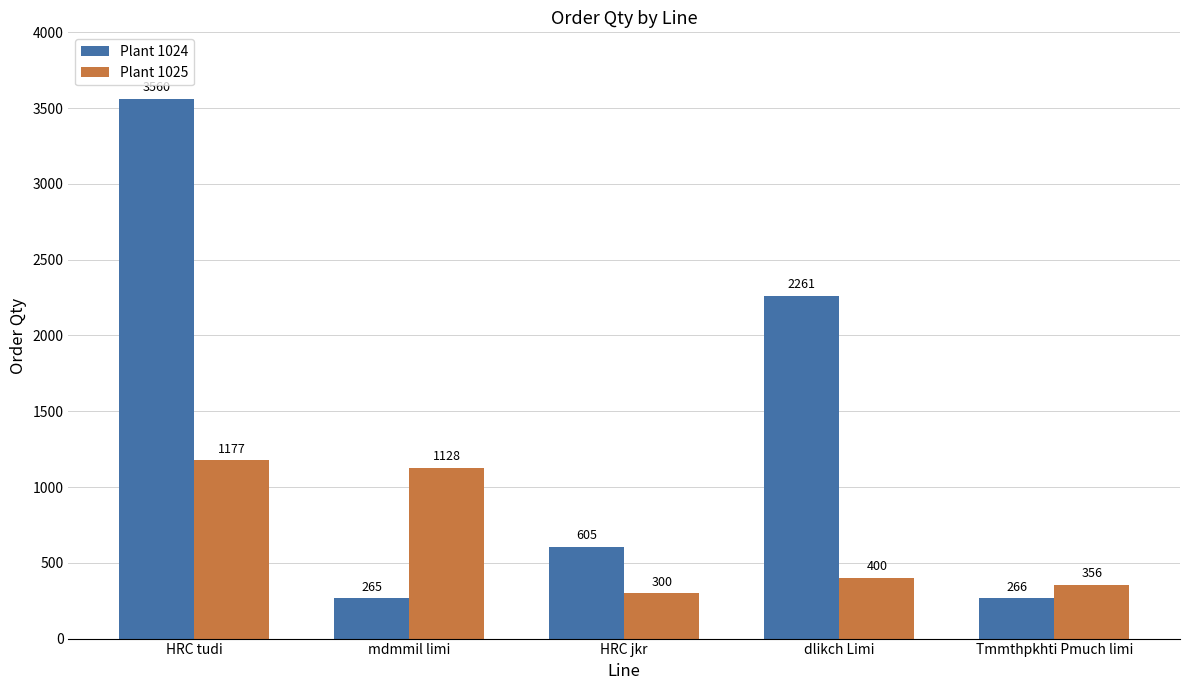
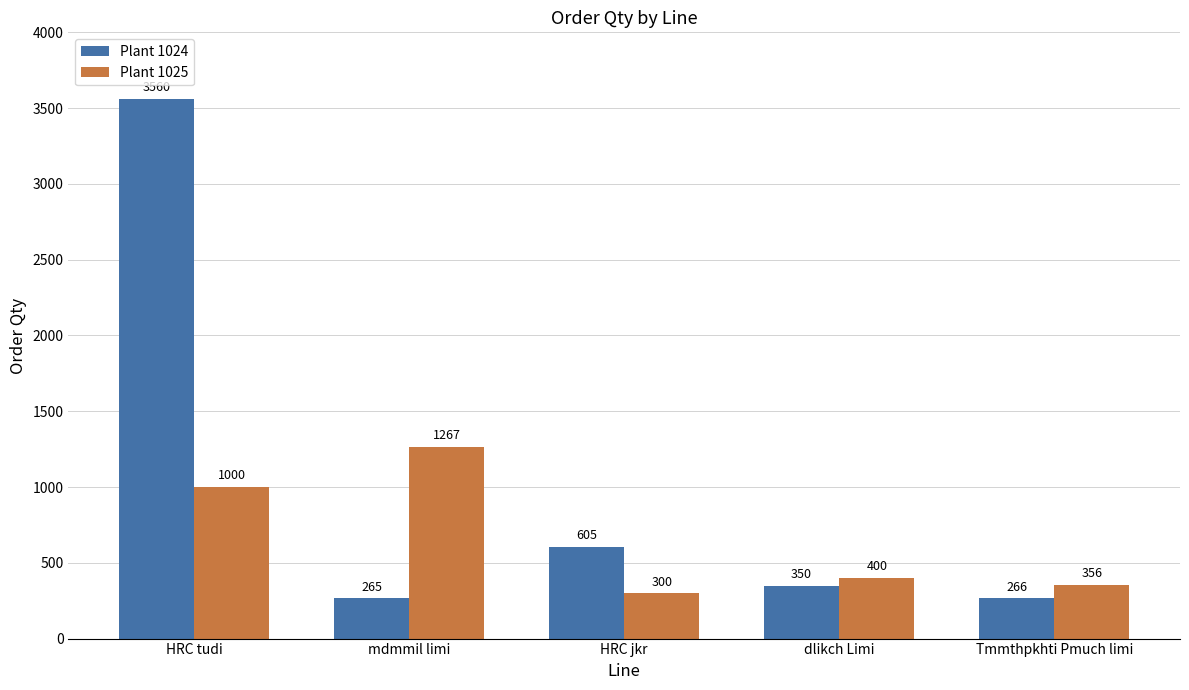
  {
    "Plant 1024": {
      "mdmmil limi": 265,
      "HRC jkr": 605,
-     "dlikch Limi": 2261,
+     "dlikch Limi": 350,
      "Tmmthpkhti Pmuch limi": 266
    },
    "Plant 1025": {
-     "HRC tudi": 1177,
-     "mdmmil limi": 1128,
+     "HRC tudi": 1000,
+     "mdmmil limi": 1267,
      "HRC jkr": 300,
      "dlikch Limi": 400,
      "Tmmthpkhti Pmuch limi": 356
    }
  }
